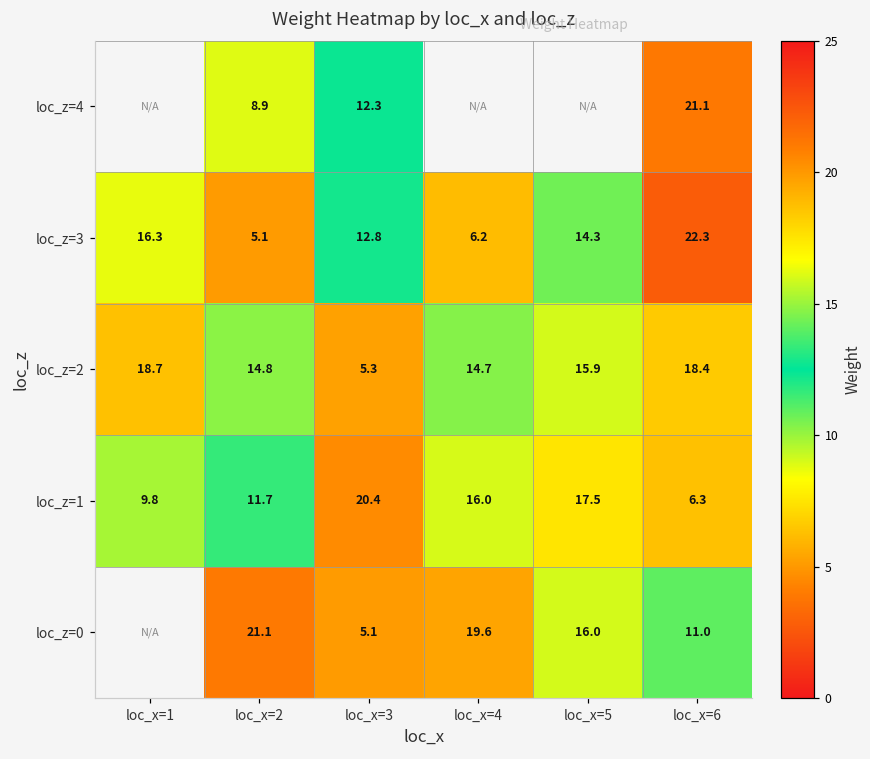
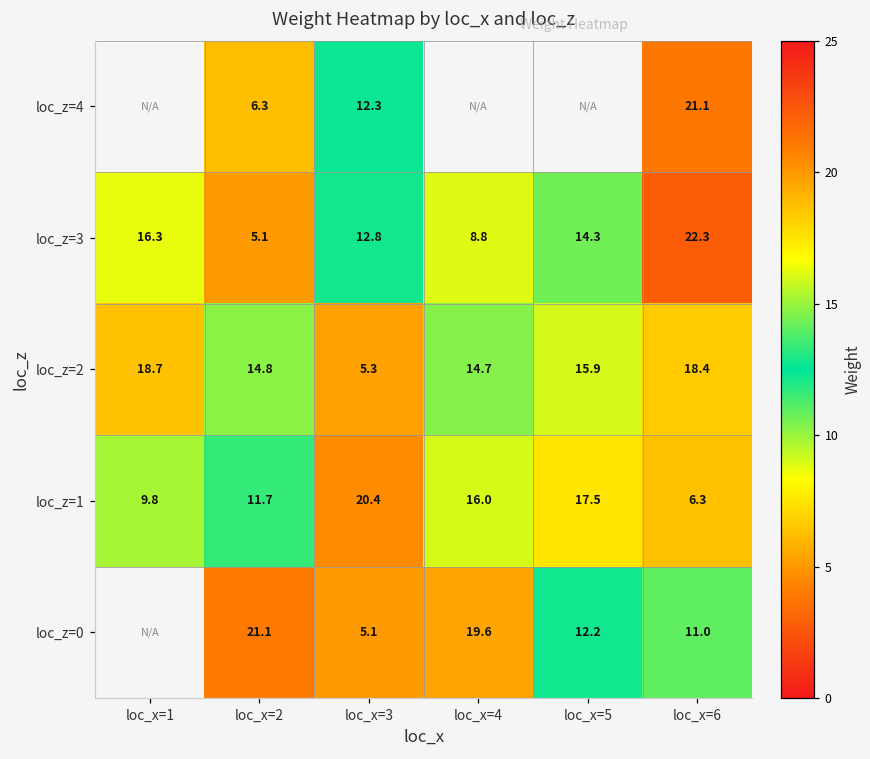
  {
    "loc_z=4": {
-     "loc_x=2": 8.9,
+     "loc_x=2": 6.3,
      "loc_x=3": 12.3,
      "loc_x=6": 21.1
    },
    "loc_z=3": {
      "loc_x=1": 16.3,
      "loc_x=2": 5.1,
      "loc_x=3": 12.8,
-     "loc_x=4": 6.2,
+     "loc_x=4": 8.8,
      "loc_x=5": 14.3,
      "loc_x=6": 22.3
    },
    "loc_z=2": {
      "loc_x=1": 18.7,
      "loc_x=2": 14.8,
      "loc_x=3": 5.3,
      "loc_x=4": 14.7,
      "loc_x=5": 15.9,
      "loc_x=6": 18.4
    },
    "loc_z=1": {
      "loc_x=1": 9.8,
      "loc_x=2": 11.7,
      "loc_x=3": 20.4,
      "loc_x=4": 16.0,
      "loc_x=5": 17.5,
      "loc_x=6": 6.3
    },
    "loc_z=0": {
      "loc_x=2": 21.1,
      "loc_x=3": 5.1,
      "loc_x=4": 19.6,
-     "loc_x=5": 16.0,
+     "loc_x=5": 12.2,
      "loc_x=6": 11.0
    }
  }
